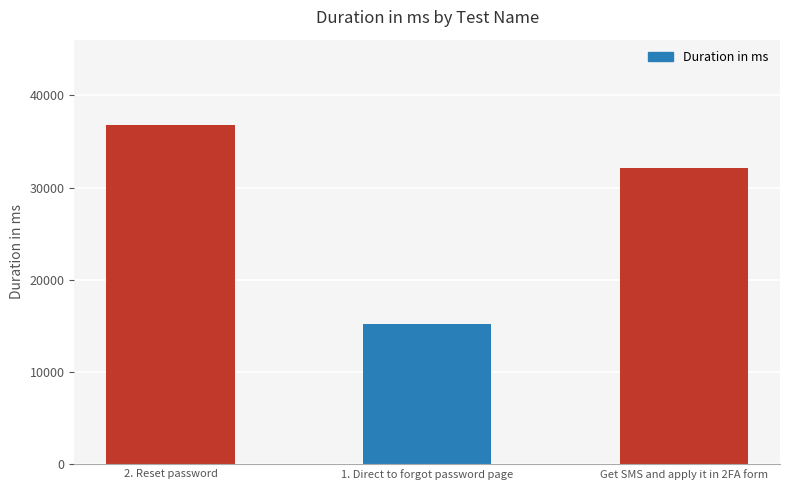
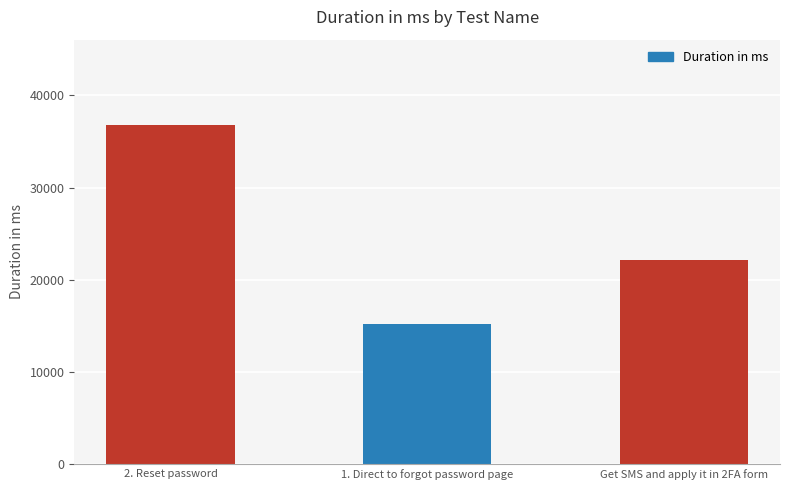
  {
    "2. Reset password": 37000,
    "1. Direct to forgot password page": 15000,
-   "Get SMS and apply it in 2FA form": 32000
+   "Get SMS and apply it in 2FA form": 22000
  }
